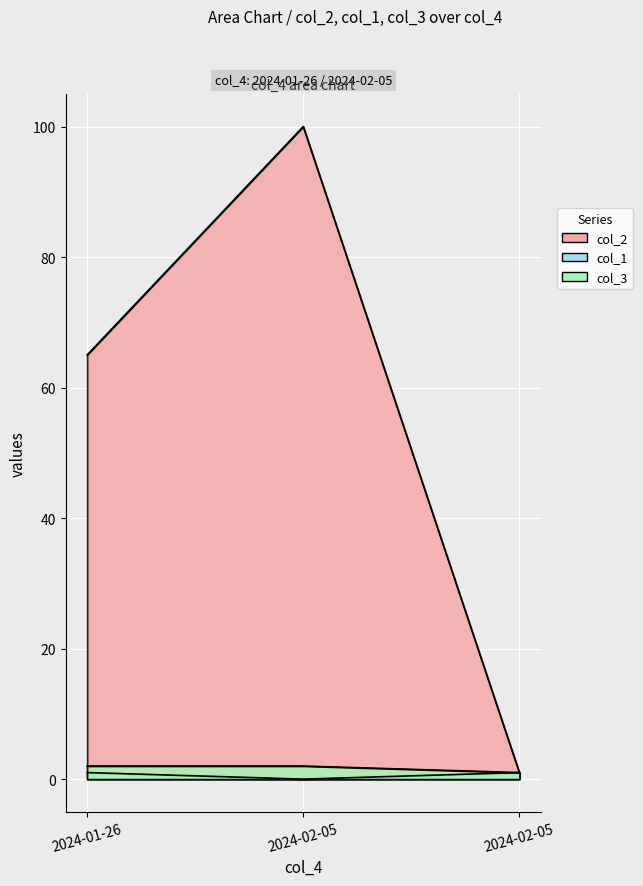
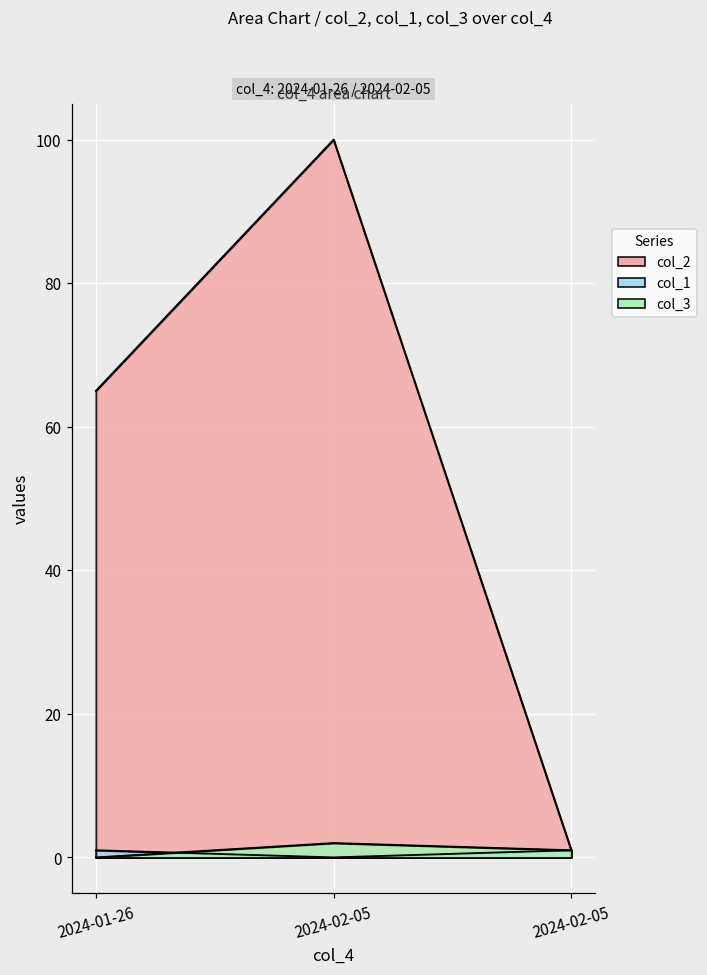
  {
    "col_2": {
      "2024-01-26": 65
    },
    "col_1": {
      "2024-01-26": 1
    },
    "col_3": {
-     "2024-01-26": 2
+     "2024-01-26": 0
    }
  }
